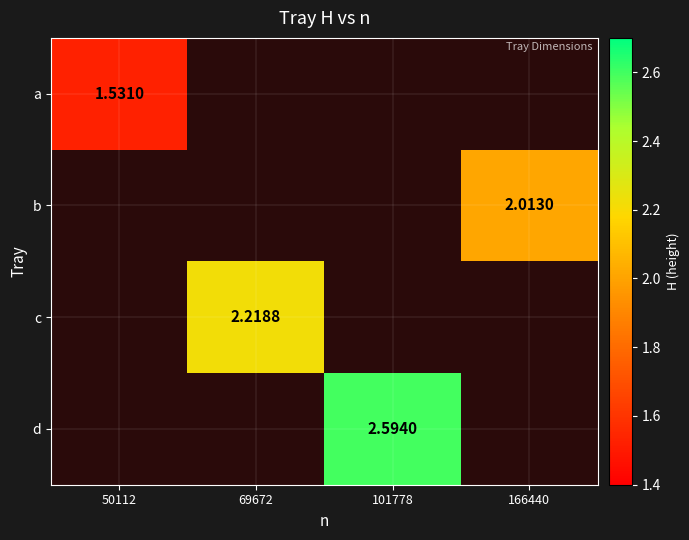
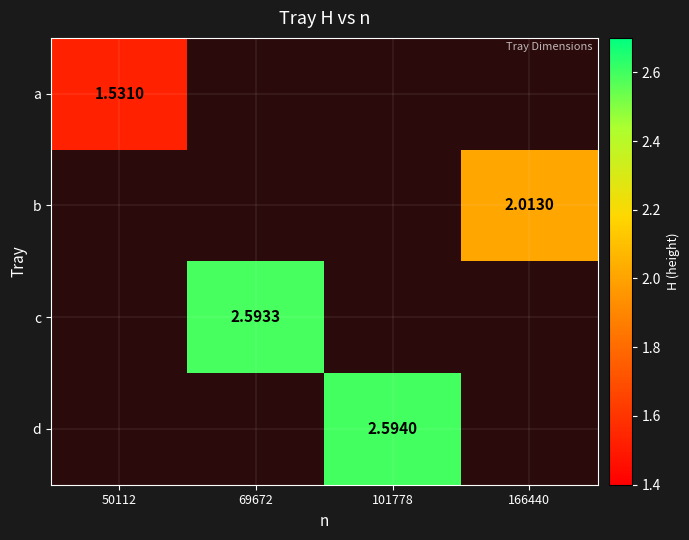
  {
    "a": {
      "50112": 1.5310
    },
    "b": {
      "166440": 2.0130
    },
    "c": {
-     "69672": 2.2188
+     "69672": 2.5933
    },
    "d": {
      "101778": 2.5940
    }
  }
